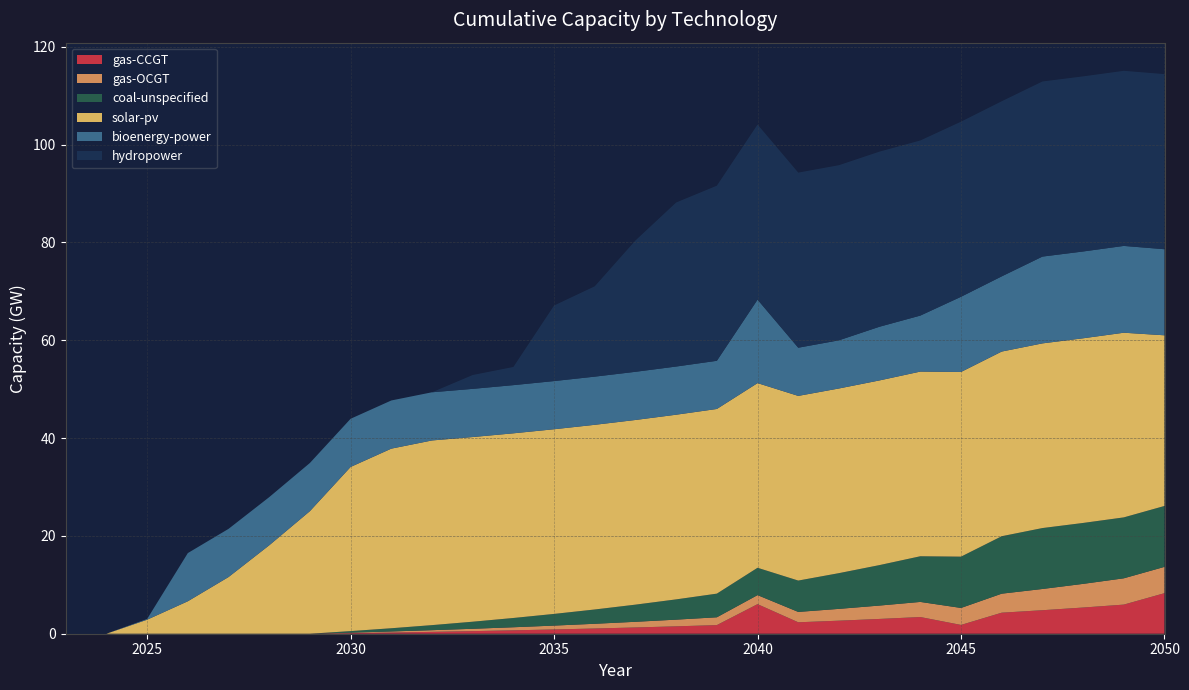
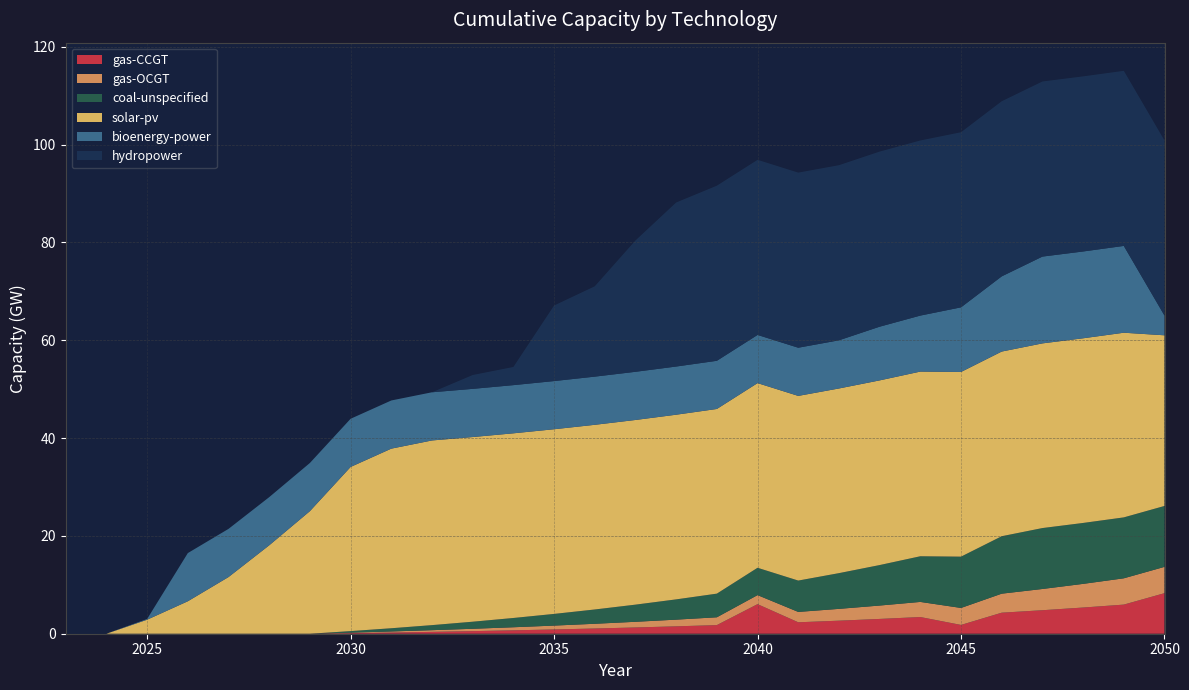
  {
    "gas-CCGT": {
      "2035": 1,
      "2040": 6,
      "2045": 2,
      "2050": 8
    },
    "bioenergy-power": {
      "2035": 10,
-     "2040": 17,
-     "2045": 15,
-     "2050": 18
+     "2040": 10,
+     "2045": 13,
+     "2050": 4
    }
  }
